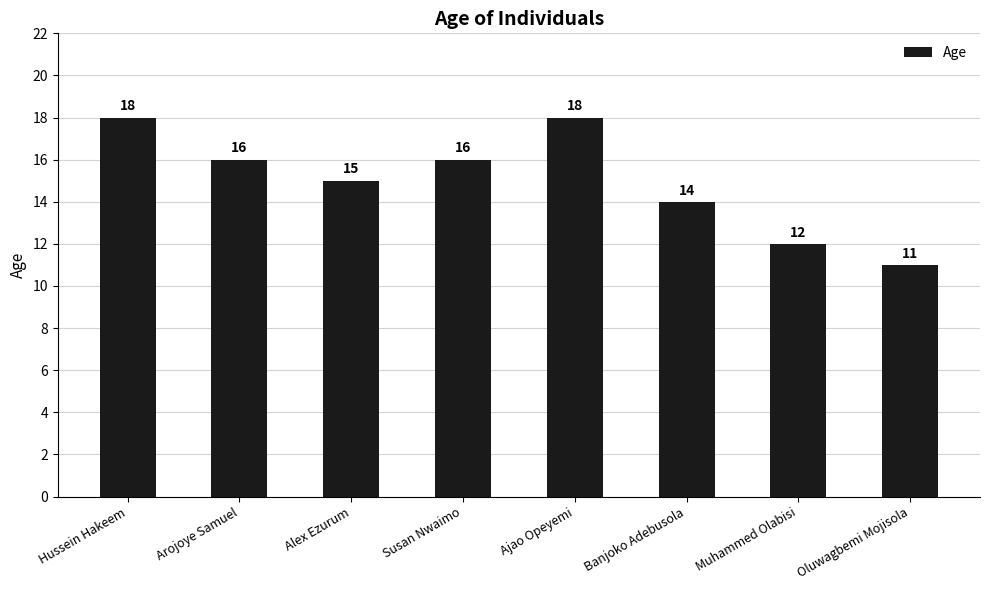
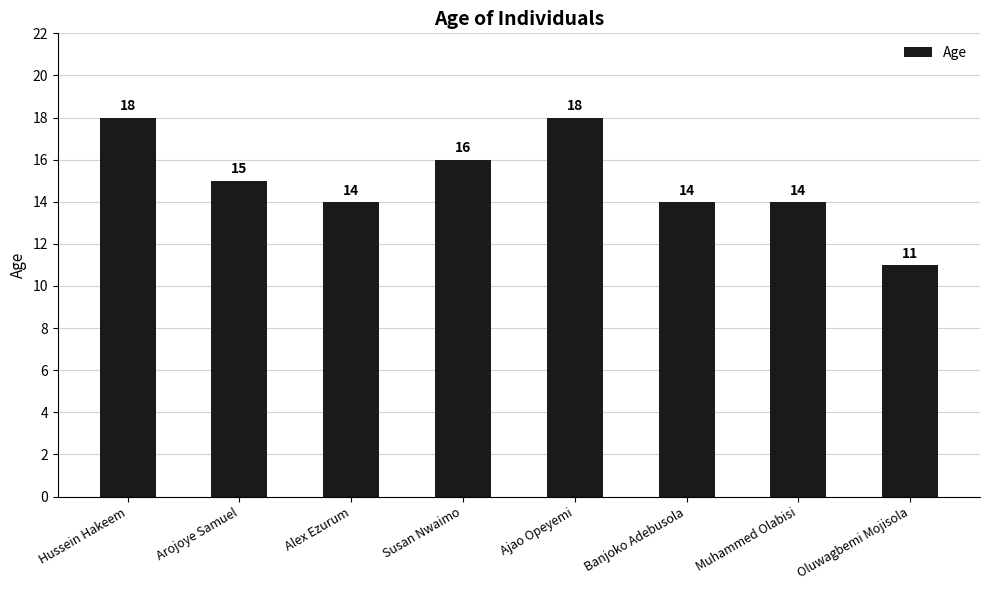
  {
    "Hussein Hakeem": 18,
-   "Arojoye Samuel": 16,
-   "Alex Ezurum": 15,
+   "Arojoye Samuel": 15,
+   "Alex Ezurum": 14,
    "Susan Nwaimo": 16,
    "Ajao Opeyemi": 18,
    "Banjoko Adebusola": 14,
-   "Muhammed Olabisi": 12,
+   "Muhammed Olabisi": 14,
    "Oluwagbemi Mojisola": 11
  }
